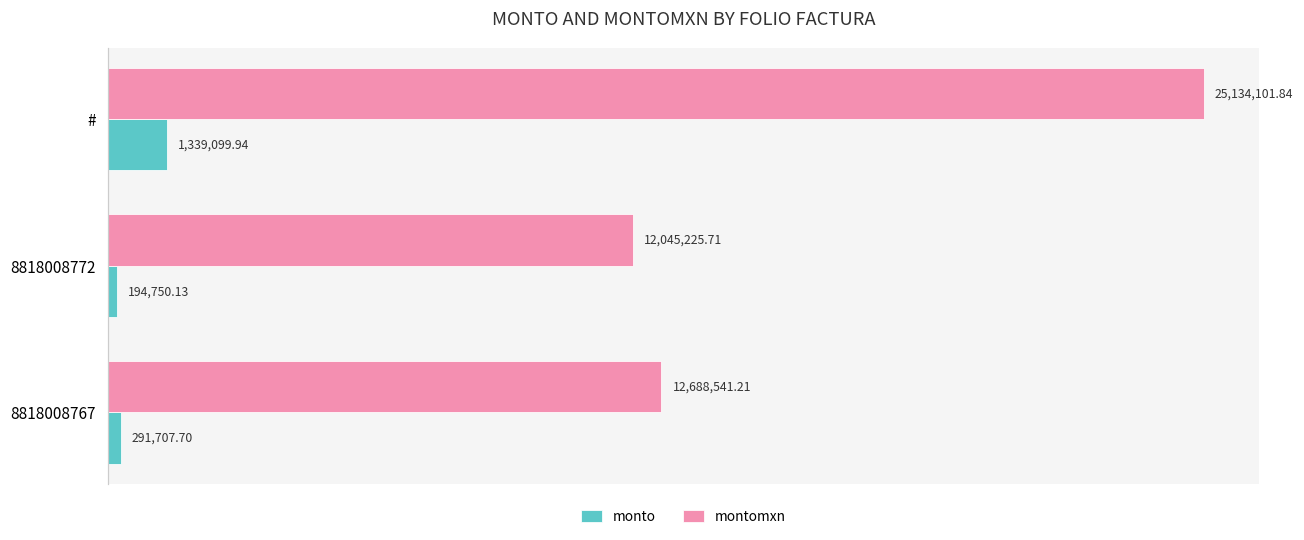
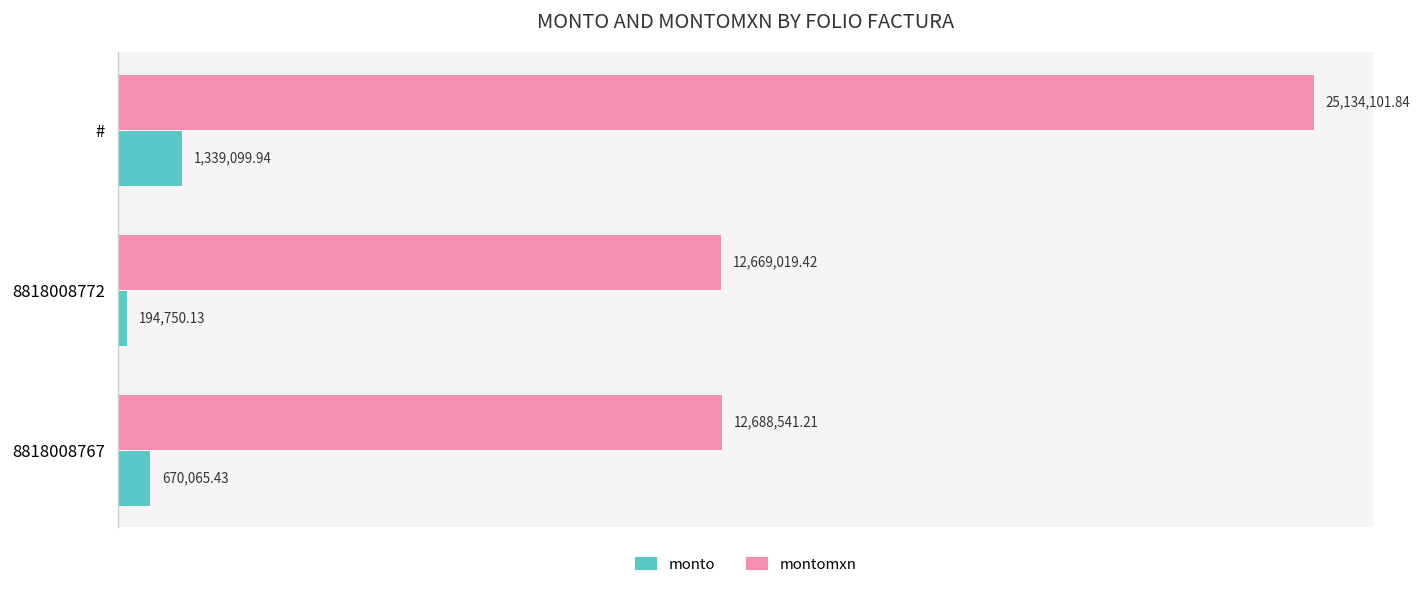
  {
    "monto": {
      "#": "1,339,099.94",
      "8818008772": "194,750.13",
-     "8818008767": "291,707.70"
+     "8818008767": "670,065.43"
    },
    "montomxn": {
      "#": "25,134,101.84",
-     "8818008772": "12,045,225.71",
+     "8818008772": "12,669,019.42",
      "8818008767": "12,688,541.21"
    }
  }
